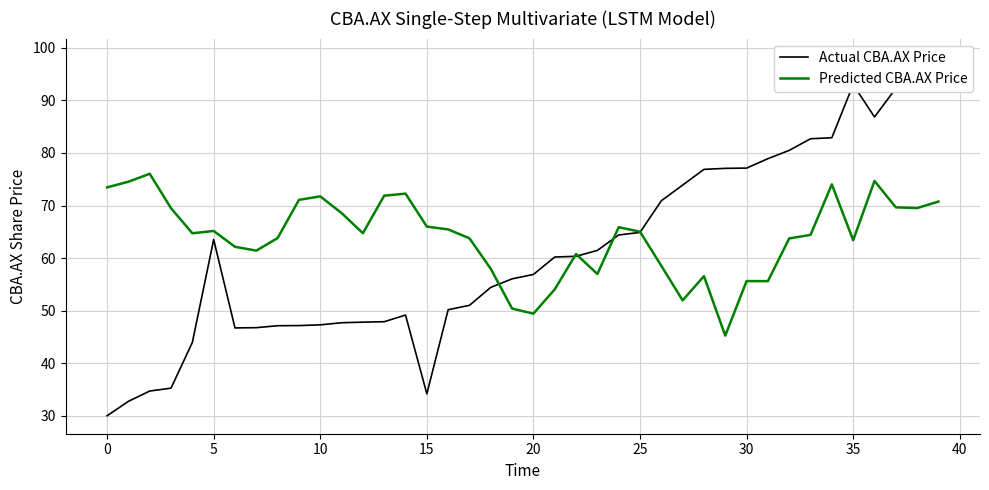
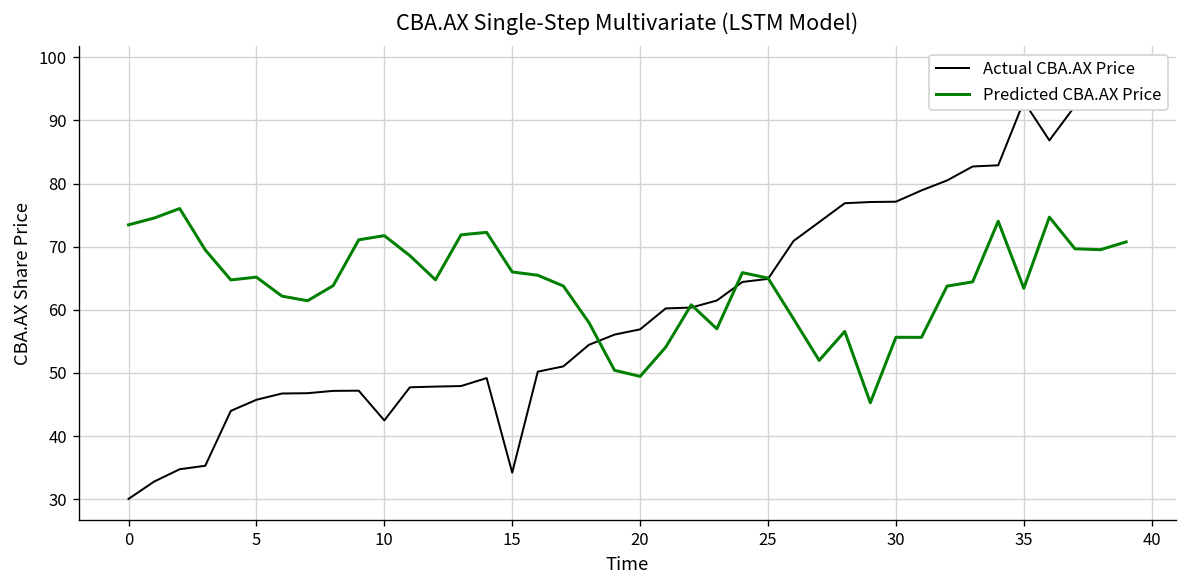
  {
    "Actual CBA.AX Price": {
      "0": 30,
-     "5": 64,
-     "10": 47,
+     "5": 46,
+     "10": 42,
      "15": 34,
      "20": 57,
      "30": 77
    },
    "Predicted CBA.AX Price": {
      "0": 73,
      "5": 65,
      "10": 72,
      "15": 66,
      "20": 49,
      "30": 56,
      "35": 63
    }
  }
